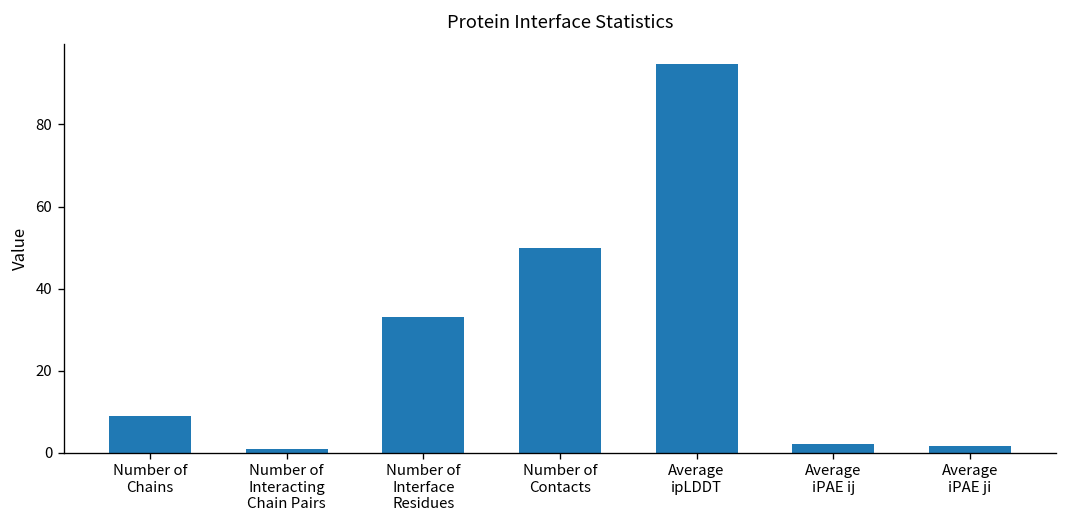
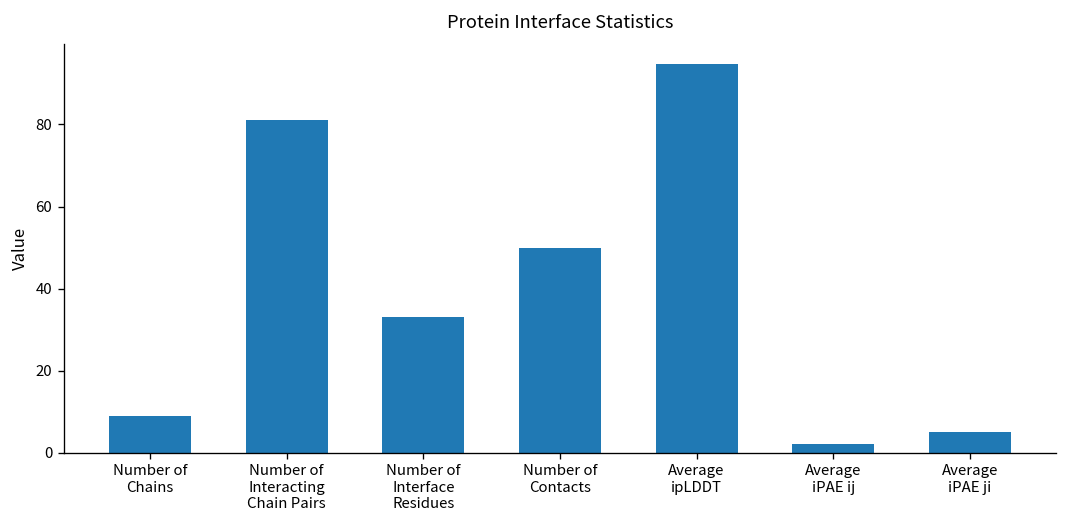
  {
    "Number of Chains": 9,
-   "Number of Interacting Chain Pairs": 1,
+   "Number of Interacting Chain Pairs": 81,
    "Number of Interface Residues": 33,
    "Number of Contacts": 50,
    "Average ipLDDT": 95,
    "Average iPAE ij": 2,
-   "Average iPAE ji": 2
+   "Average iPAE ji": 5
  }
